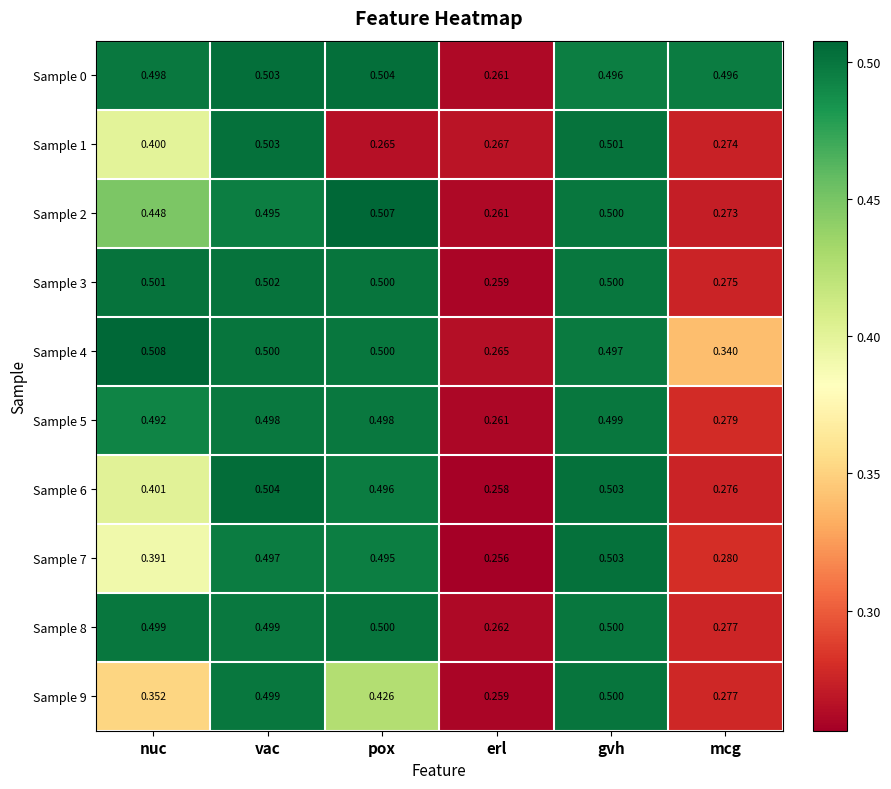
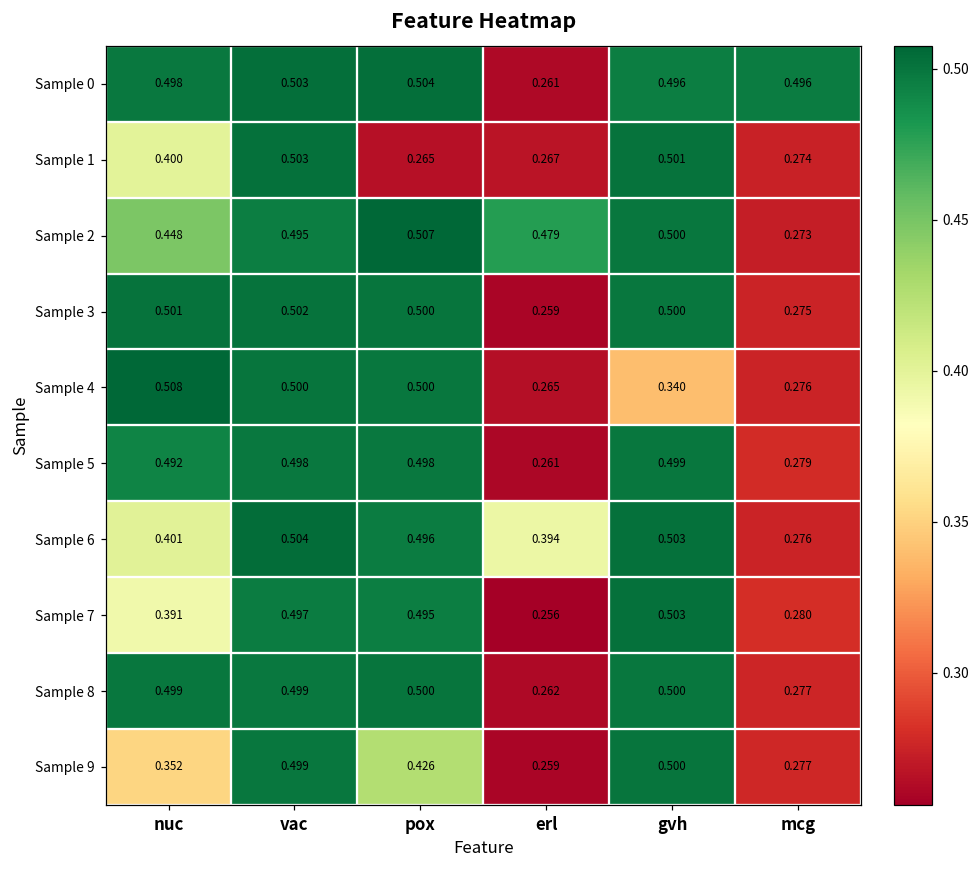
  {
    "Sample 0": {
      "nuc": 0.498,
      "vac": 0.503,
      "pox": 0.504,
      "erl": 0.261,
      "gvh": 0.496,
      "mcg": 0.496
    },
    "Sample 1": {
      "nuc": 0.400,
      "vac": 0.503,
      "pox": 0.265,
      "erl": 0.267,
      "gvh": 0.501,
      "mcg": 0.274
    },
    "Sample 2": {
      "nuc": 0.448,
      "vac": 0.495,
      "pox": 0.507,
-     "erl": 0.261,
+     "erl": 0.479,
      "gvh": 0.500,
      "mcg": 0.273
    },
    "Sample 3": {
      "nuc": 0.501,
      "vac": 0.502,
      "pox": 0.500,
      "erl": 0.259,
      "gvh": 0.500,
      "mcg": 0.275
    },
    "Sample 4": {
      "nuc": 0.508,
      "vac": 0.500,
      "pox": 0.500,
      "erl": 0.265,
-     "gvh": 0.497,
-     "mcg": 0.340
+     "gvh": 0.340,
+     "mcg": 0.276
    },
    "Sample 5": {
      "nuc": 0.492,
      "vac": 0.498,
      "pox": 0.498,
      "erl": 0.261,
      "gvh": 0.499,
      "mcg": 0.279
    },
    "Sample 6": {
      "nuc": 0.401,
      "vac": 0.504,
      "pox": 0.496,
-     "erl": 0.258,
+     "erl": 0.394,
      "gvh": 0.503,
      "mcg": 0.276
    },
    "Sample 7": {
      "nuc": 0.391,
      "vac": 0.497,
      "pox": 0.495,
      "erl": 0.256,
      "gvh": 0.503,
      "mcg": 0.280
    },
    "Sample 8": {
      "nuc": 0.499,
      "vac": 0.499,
      "pox": 0.500,
      "erl": 0.262,
      "gvh": 0.500,
      "mcg": 0.277
    },
    "Sample 9": {
      "nuc": 0.352,
      "vac": 0.499,
      "pox": 0.426,
      "erl": 0.259,
      "gvh": 0.500,
      "mcg": 0.277
    }
  }
